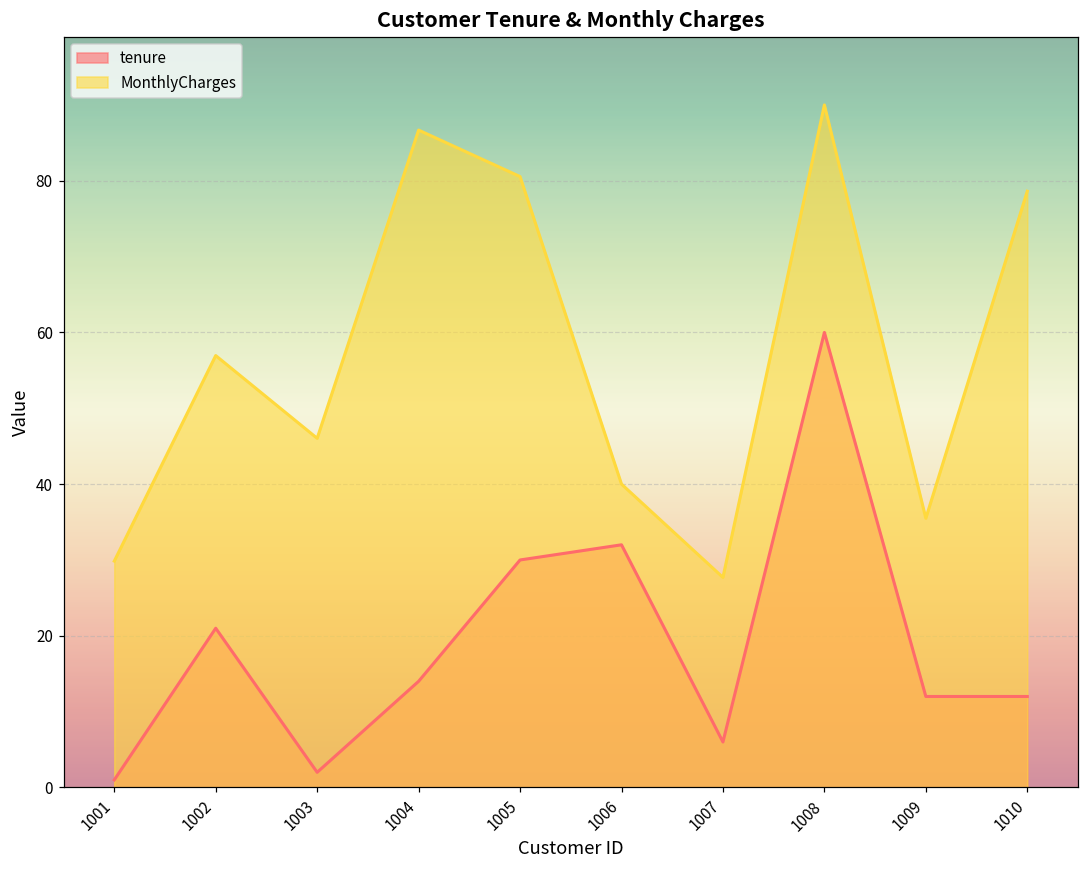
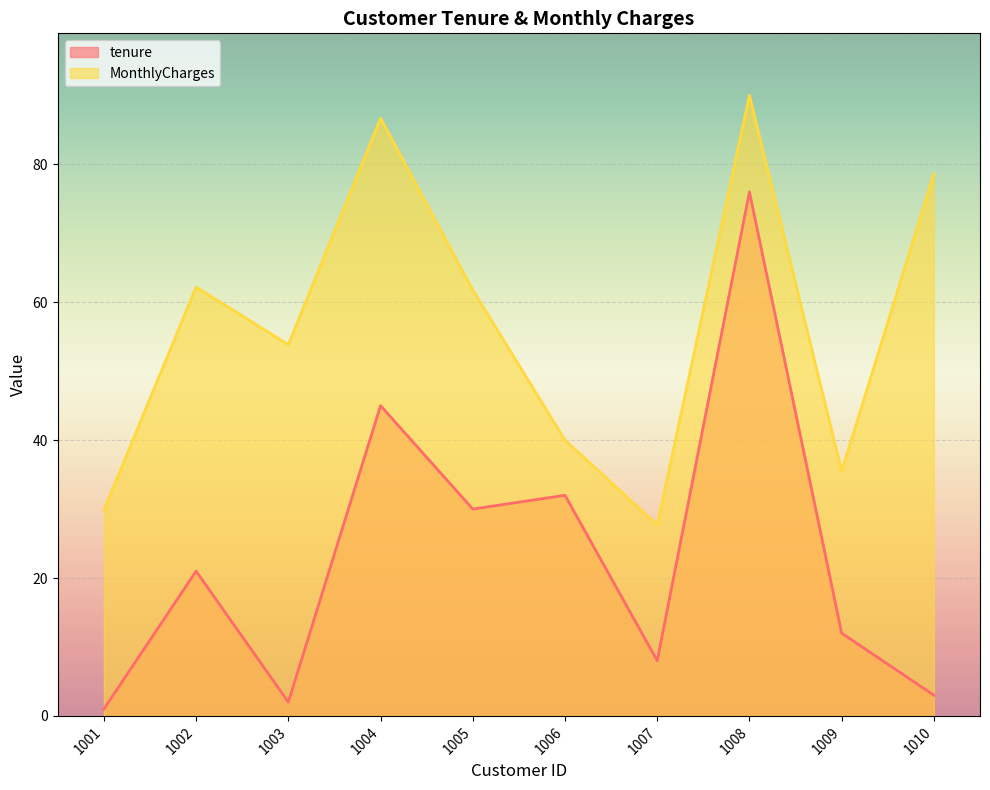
  {
    "tenure": {
      "1001": 1,
      "1002": 21,
      "1003": 2,
-     "1004": 14,
+     "1004": 45,
      "1005": 30,
      "1006": 32,
-     "1007": 6,
-     "1008": 60,
+     "1007": 8,
+     "1008": 76,
      "1009": 12,
-     "1010": 12
+     "1010": 3
    },
    "MonthlyCharges": {
      "1001": 30,
-     "1002": 57,
-     "1003": 46,
+     "1002": 62,
+     "1003": 54,
      "1004": 87,
-     "1005": 81,
+     "1005": 62,
      "1006": 40,
      "1007": 28,
      "1008": 90,
      "1009": 36,
      "1010": 79
    }
  }
